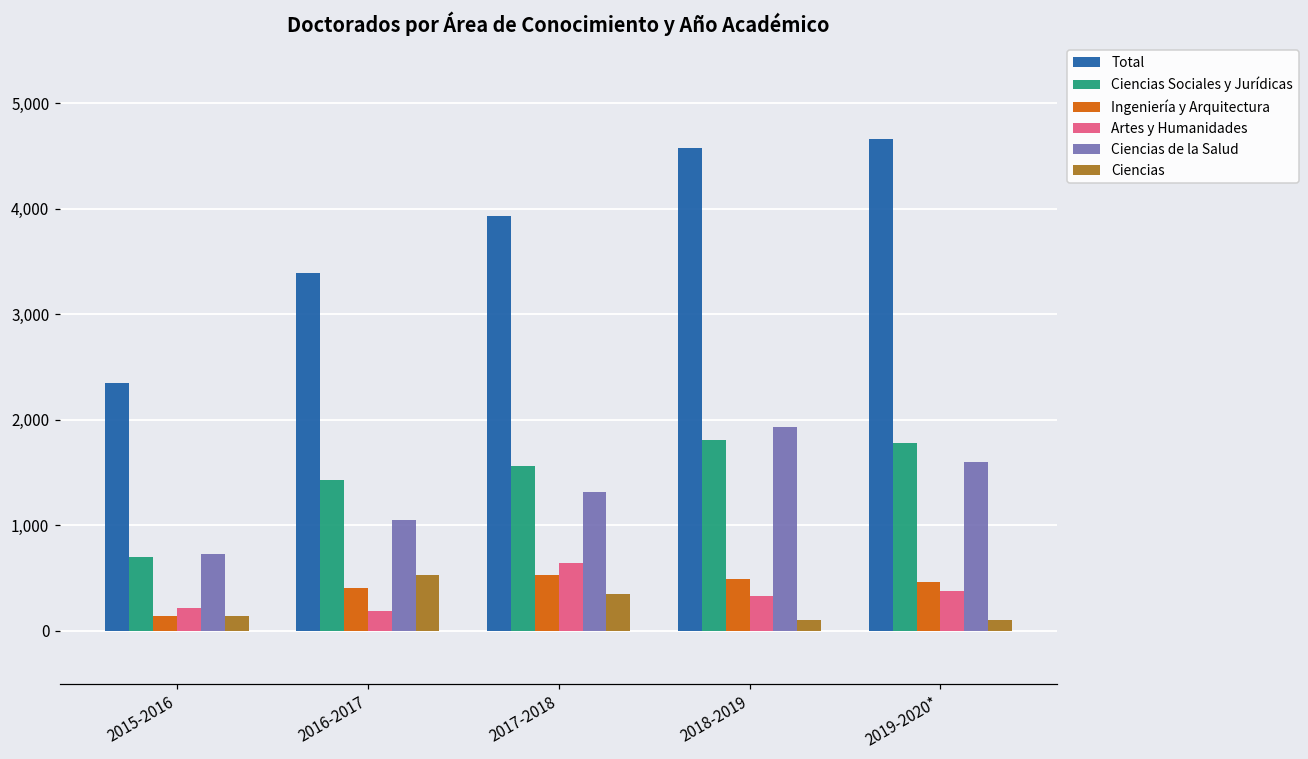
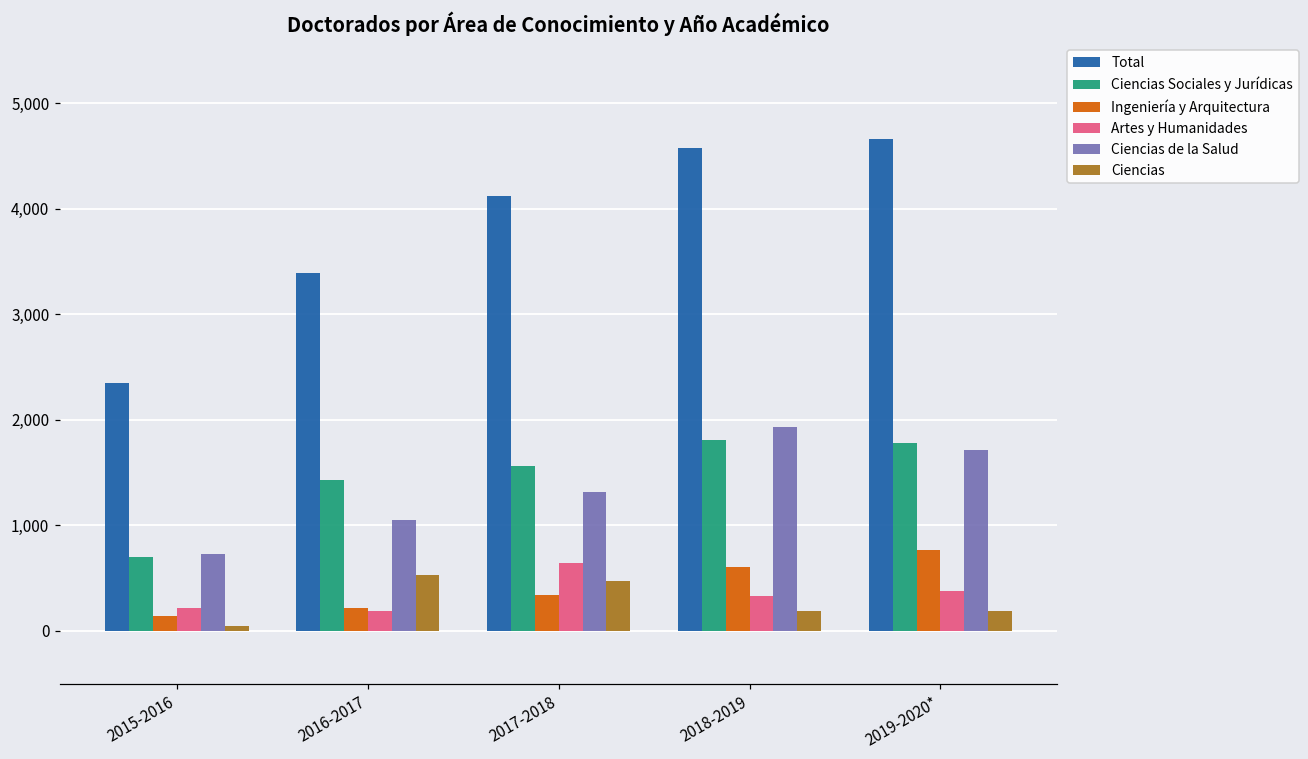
  {
    "Total": {
      "2015-2016": "2,300",
      "2016-2017": "3,400",
-     "2017-2018": "3,900",
+     "2017-2018": "4,100",
      "2018-2019": "4,600",
      "2019-2020*": "4,700"
    },
    "Ciencias Sociales y Jurídicas": {
      "2015-2016": "700",
      "2016-2017": "1,400",
      "2017-2018": "1,600",
      "2018-2019": "1,800",
      "2019-2020*": "1,800"
    },
    "Ingeniería y Arquitectura": {
      "2015-2016": "100",
-     "2016-2017": "400",
-     "2017-2018": "500",
-     "2018-2019": "500",
-     "2019-2020*": "500"
+     "2016-2017": "200",
+     "2017-2018": "300",
+     "2018-2019": "600",
+     "2019-2020*": "800"
    },
    "Artes y Humanidades": {
      "2015-2016": "200",
      "2016-2017": "200",
      "2017-2018": "600",
      "2018-2019": "300",
      "2019-2020*": "400"
    },
    "Ciencias de la Salud": {
      "2015-2016": "700",
      "2016-2017": "1,000",
      "2017-2018": "1,300",
      "2018-2019": "1,900",
-     "2019-2020*": "1,600"
+     "2019-2020*": "1,700"
    },
    "Ciencias": {
-     "2015-2016": "100",
+     "2015-2016": "0",
      "2016-2017": "500",
-     "2017-2018": "300",
-     "2018-2019": "100",
-     "2019-2020*": "100"
+     "2017-2018": "500",
+     "2018-2019": "200",
+     "2019-2020*": "200"
    }
  }
